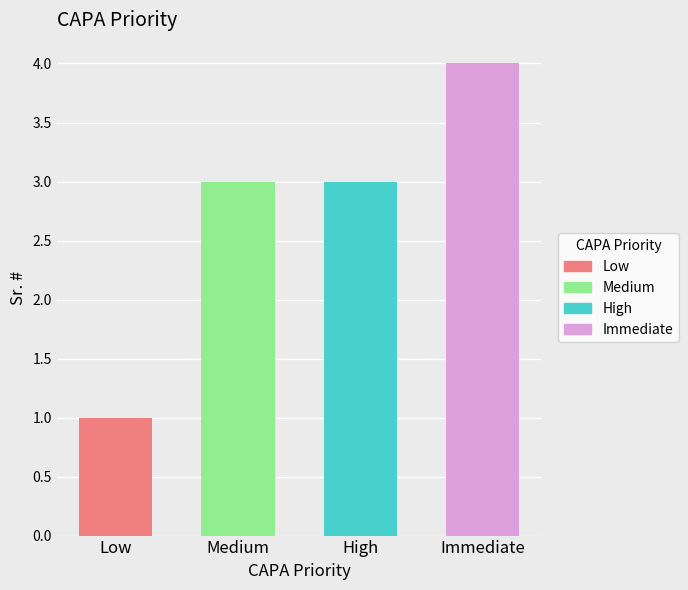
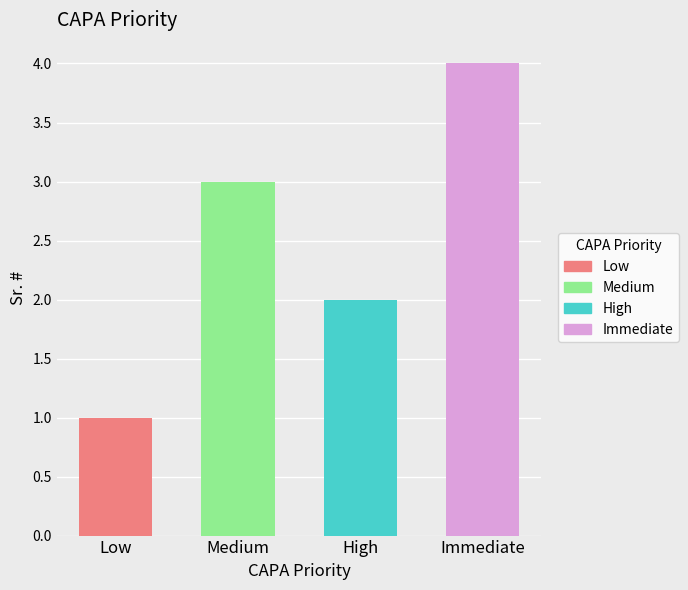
  {
    "Low": 1,
    "Medium": 3,
-   "High": 3,
+   "High": 2,
    "Immediate": 4
  }
